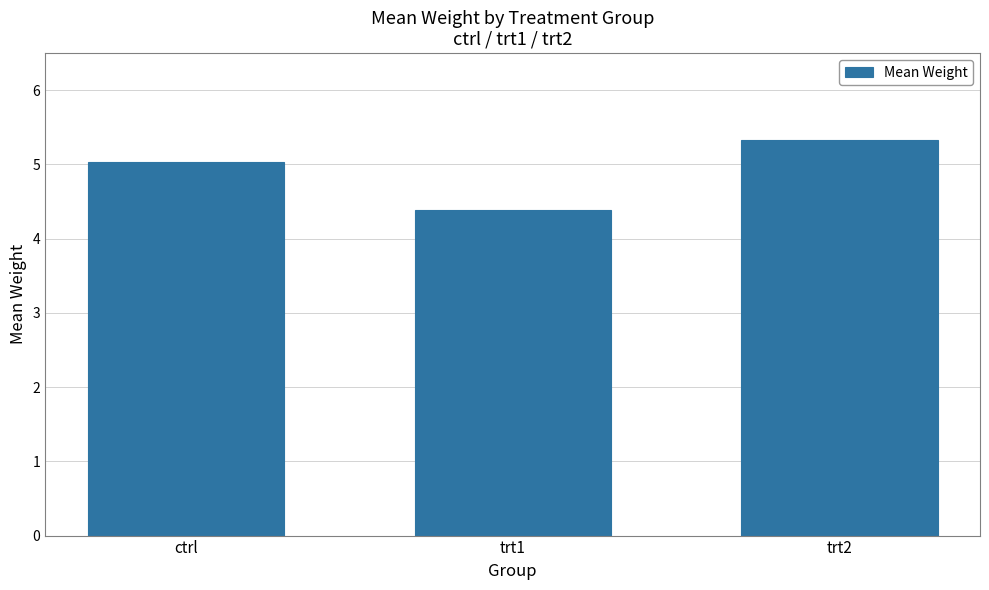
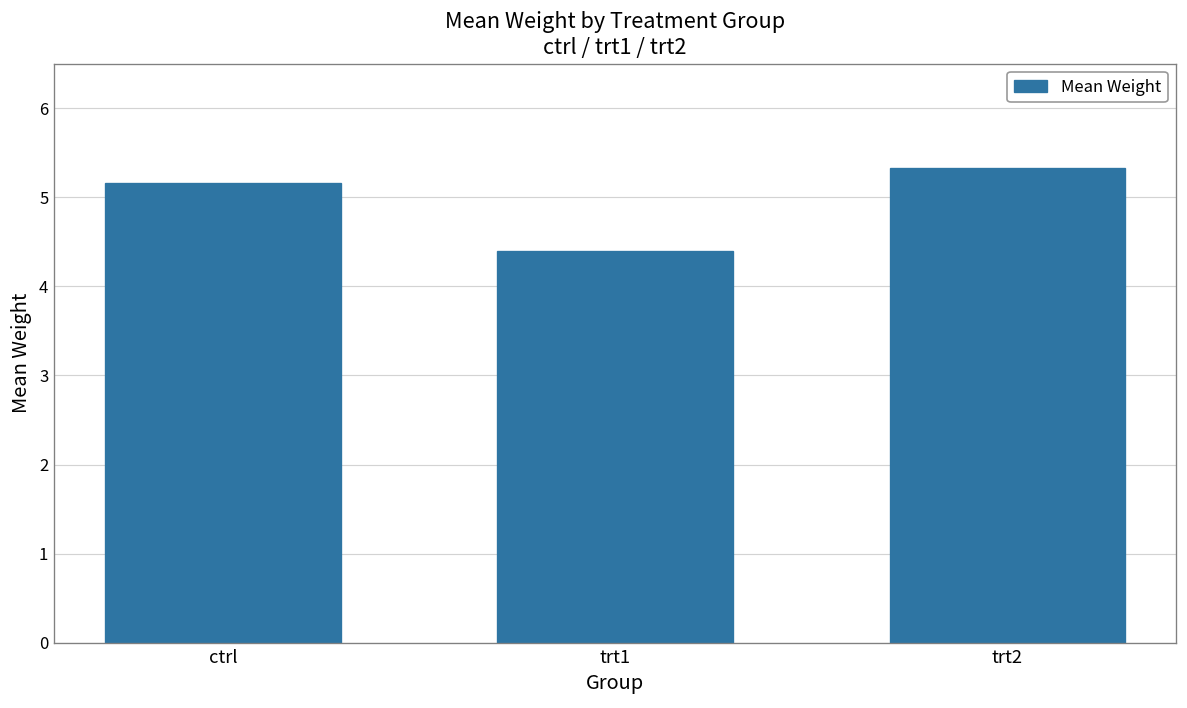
  {
-   "ctrl": 5.0,
+   "ctrl": 5.2,
    "trt1": 4.4,
    "trt2": 5.3
  }
